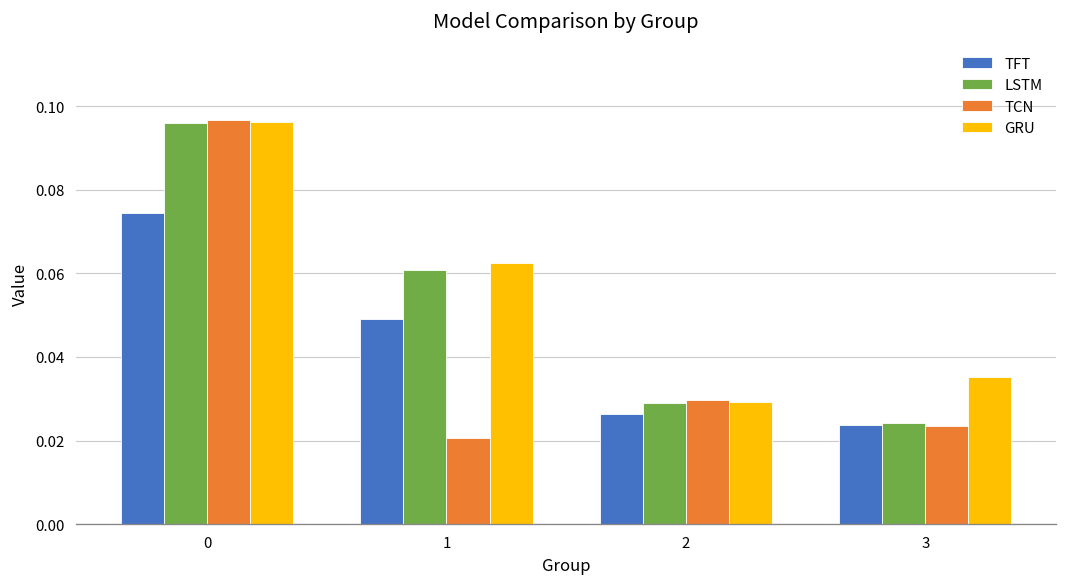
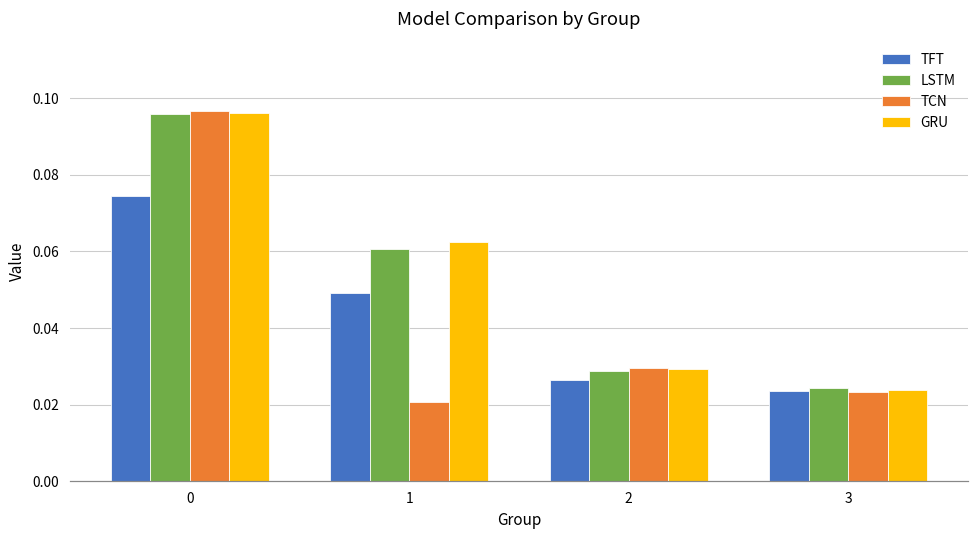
  {
    "TFT": {
      "0": 0.074,
      "1": 0.049,
      "2": 0.026,
      "3": 0.024
    },
    "LSTM": {
      "0": 0.096,
      "1": 0.061,
      "2": 0.029,
      "3": 0.024
    },
    "TCN": {
      "0": 0.097,
      "1": 0.021,
      "2": 0.030,
      "3": 0.023
    },
    "GRU": {
      "0": 0.096,
      "1": 0.063,
      "2": 0.029,
-     "3": 0.035
+     "3": 0.024
    }
  }
